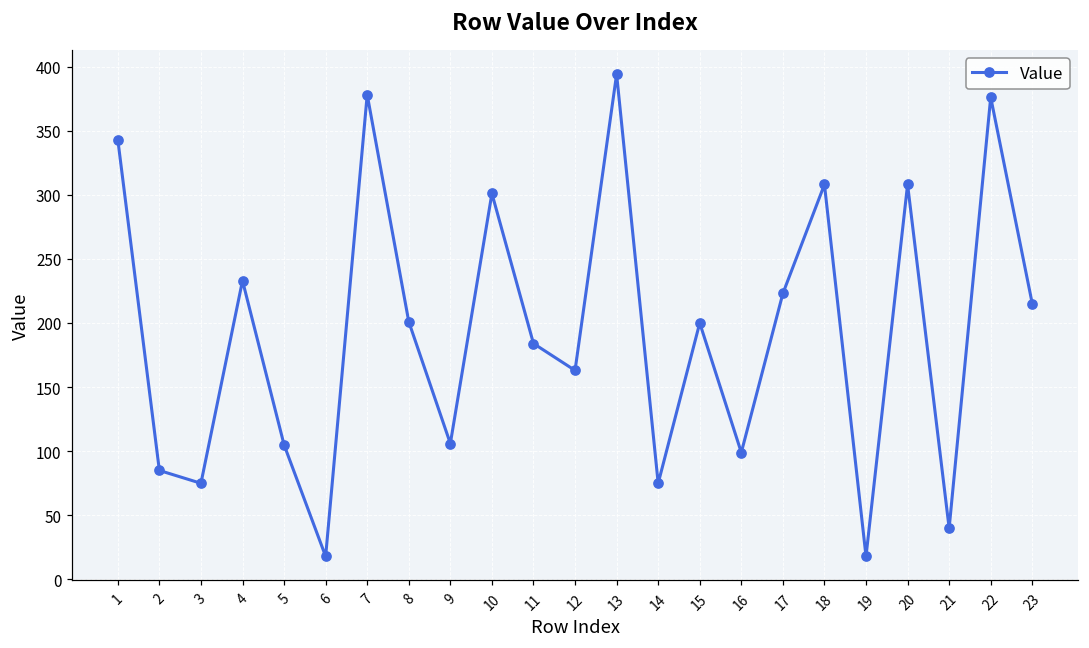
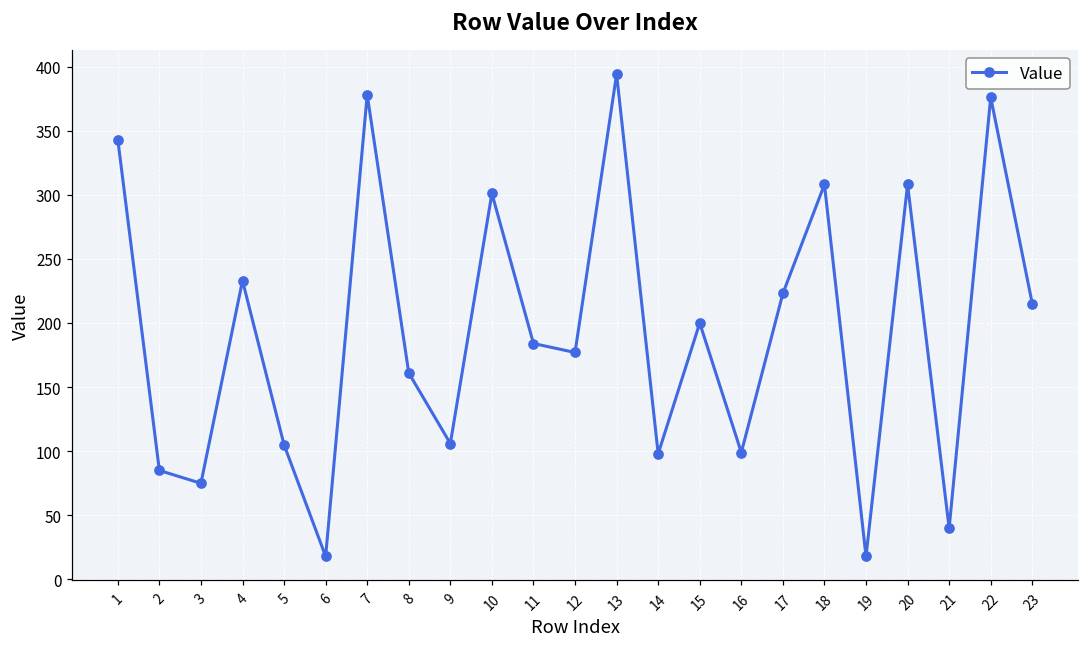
  {
    "1": 343,
    "2": 85,
    "3": 75,
    "4": 233,
    "5": 105,
    "6": 18,
    "7": 378,
-   "8": 201,
+   "8": 161,
    "9": 106,
    "10": 301,
    "11": 184,
-   "12": 163,
+   "12": 177,
    "13": 394,
-   "14": 75,
+   "14": 98,
    "15": 200,
    "16": 99,
    "17": 223,
    "18": 308,
    "19": 18,
    "20": 308,
    "21": 40,
    "22": 376,
    "23": 215
  }
